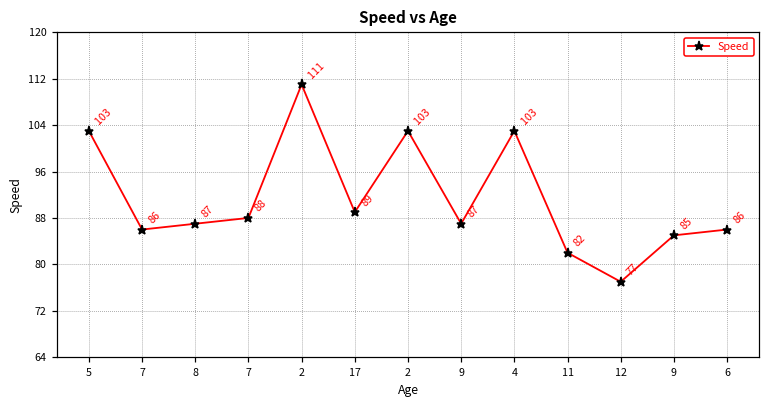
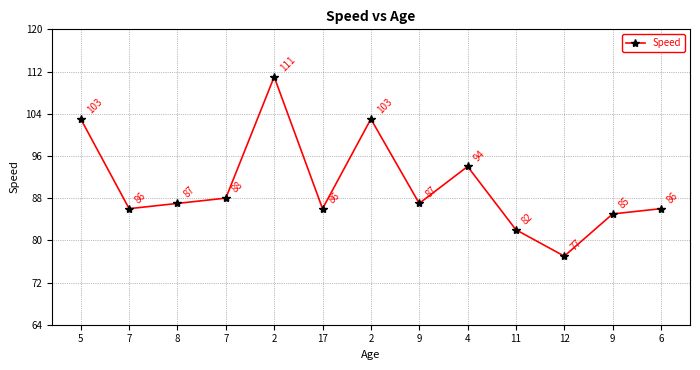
  {
    "5": 103,
    "8": 87,
-   "17": 89,
-   "4": 103,
+   "17": 86,
+   "4": 94,
    "11": 82,
    "12": 77,
    "6": 86
  }
